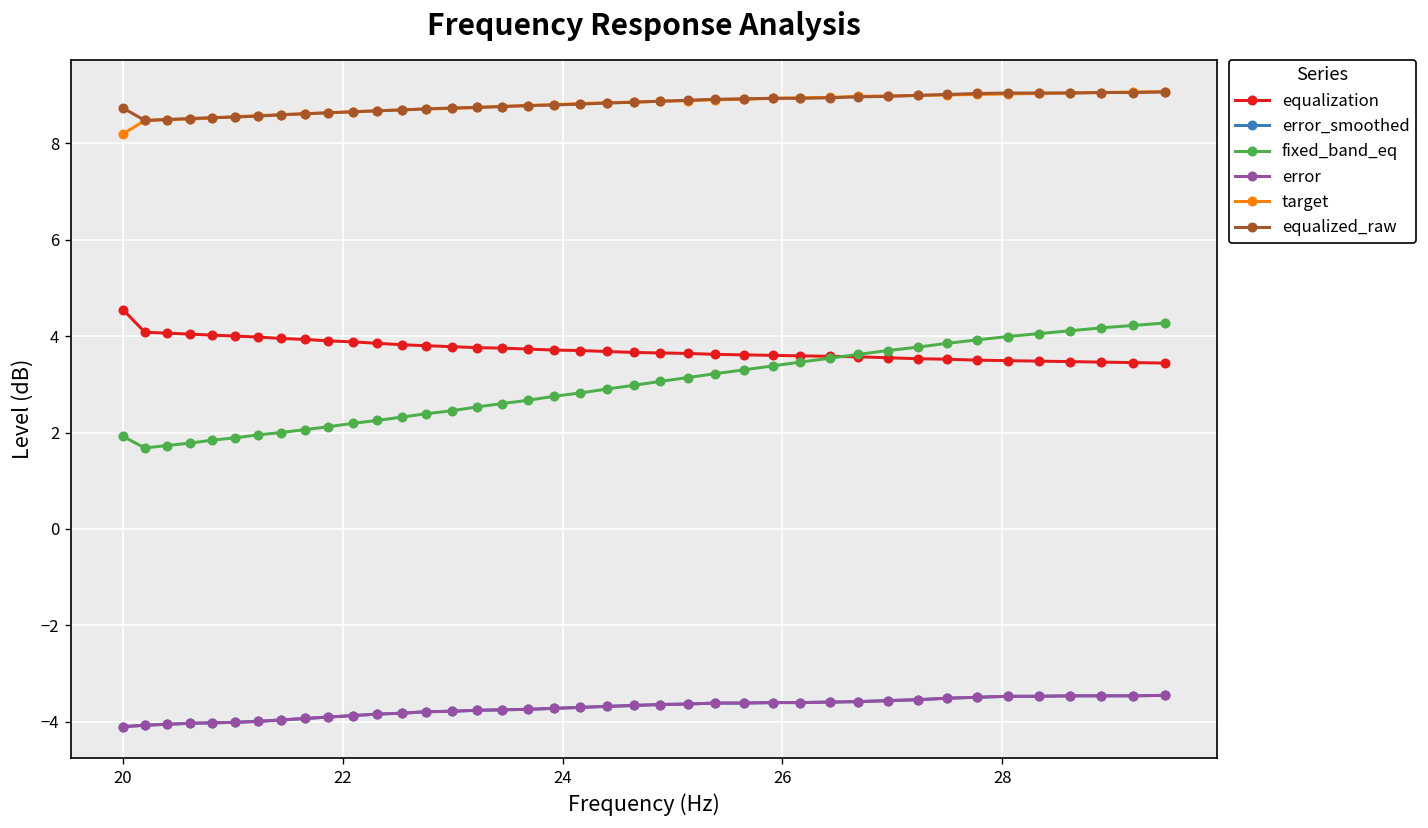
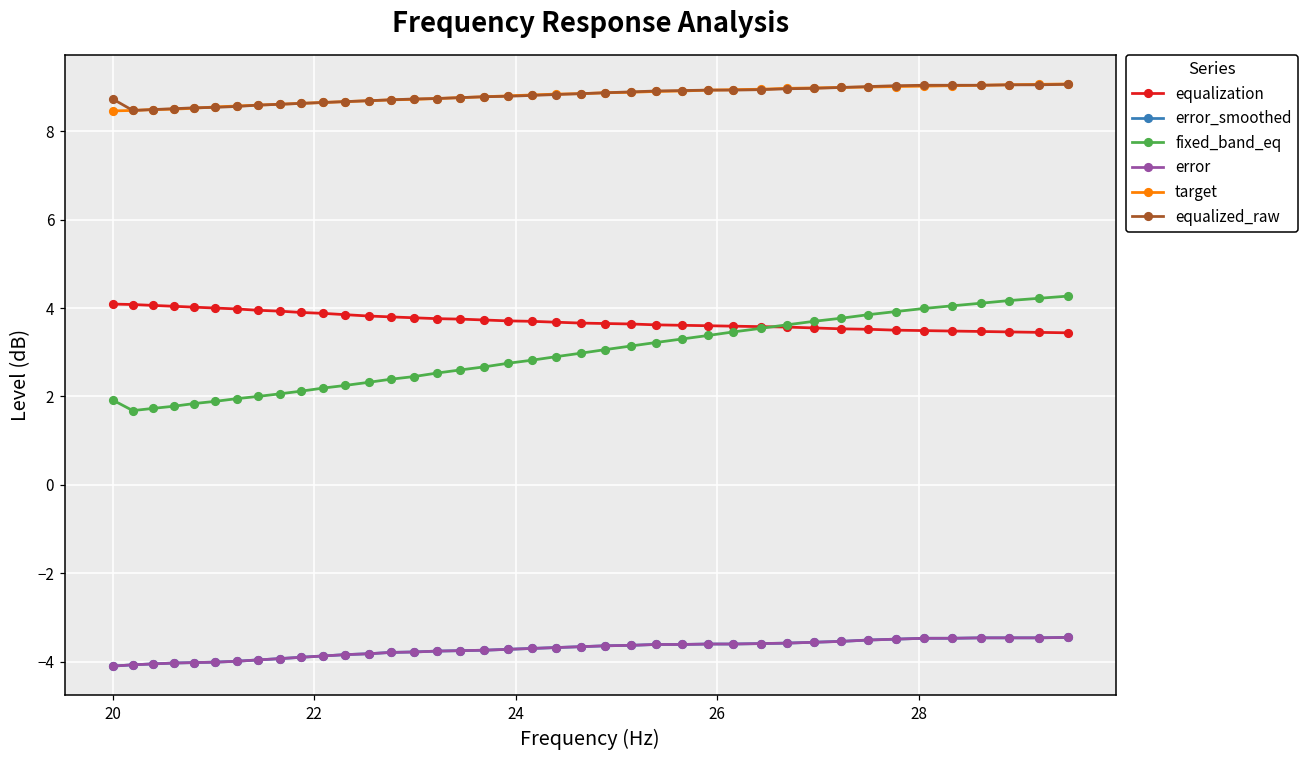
  {
    "equalization": {
-     "20": 4.6
+     "20": 4.1
    },
    "error": {
      "20": -4.1
    },
    "fixed_band_eq": {
      "20": 1.9
    },
    "target": {
-     "20": 8.2
+     "20": 8.5
    },
    "equalized_raw": {
      "20": 8.7
    }
  }
